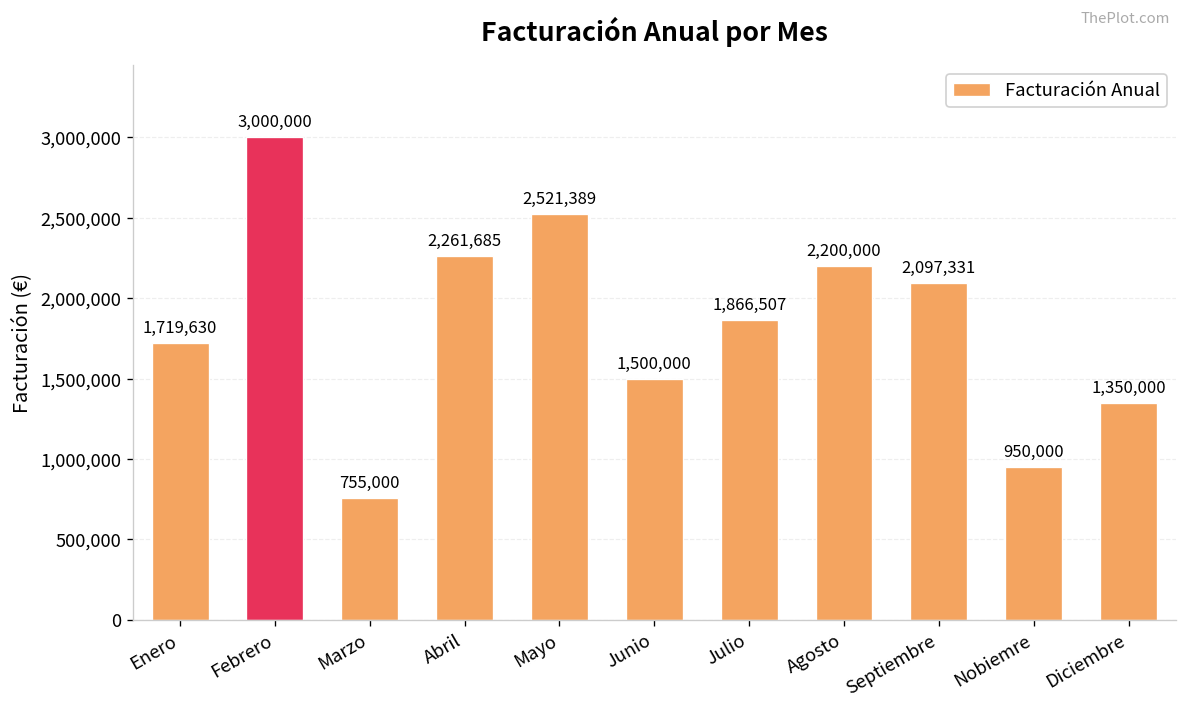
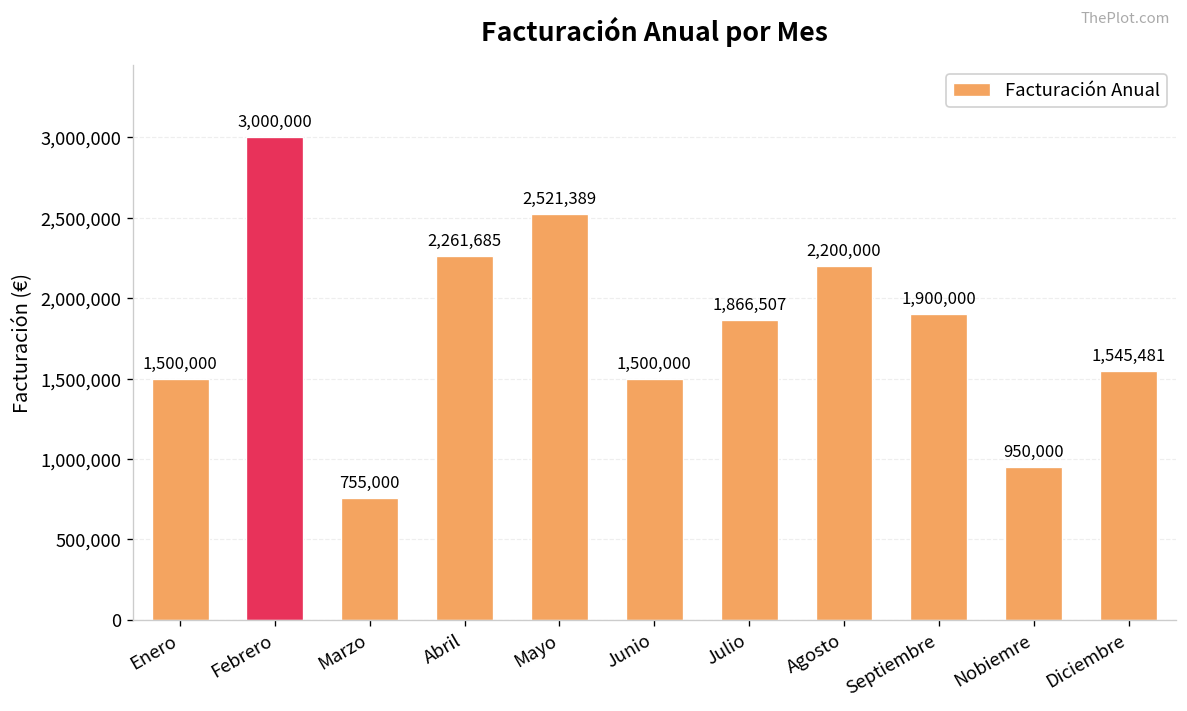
  {
-   "Enero": "1,719,630",
+   "Enero": "1,500,000",
    "Febrero": "3,000,000",
    "Marzo": "755,000",
    "Abril": "2,261,685",
    "Mayo": "2,521,389",
    "Junio": "1,500,000",
    "Julio": "1,866,507",
    "Agosto": "2,200,000",
-   "Septiembre": "2,097,331",
+   "Septiembre": "1,900,000",
    "Nobiemre": "950,000",
-   "Diciembre": "1,350,000"
+   "Diciembre": "1,545,481"
  }
